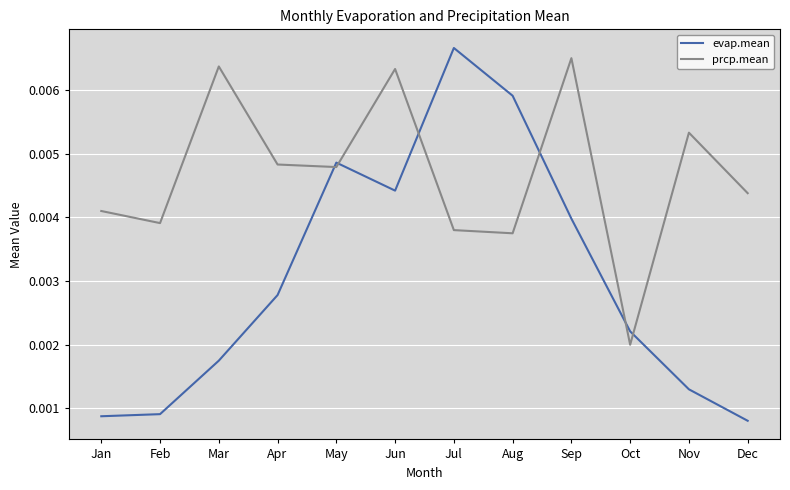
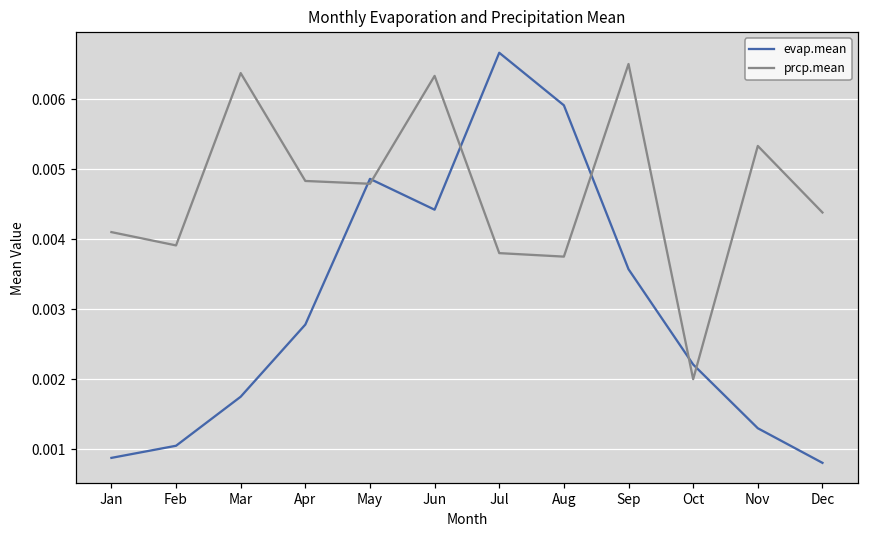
  {
    "evap.mean": {
      "Jan": 0.0009,
-     "Feb": 0.0009,
+     "Feb": 0.0011,
      "Mar": 0.0018,
      "Apr": 0.0028,
      "May": 0.0049,
      "Jun": 0.0044,
      "Jul": 0.0067,
      "Aug": 0.0059,
-     "Sep": 0.0040,
+     "Sep": 0.0036,
      "Oct": 0.0022,
      "Nov": 0.0013,
      "Dec": 0.0008
    },
    "prcp.mean": {
      "Jan": 0.0041,
      "Feb": 0.0039,
      "Mar": 0.0064,
      "Apr": 0.0048,
      "May": 0.0048,
      "Jun": 0.0063,
      "Jul": 0.0038,
      "Aug": 0.0038,
      "Sep": 0.0065,
      "Oct": 0.0020,
      "Nov": 0.0053,
      "Dec": 0.0044
    }
  }
